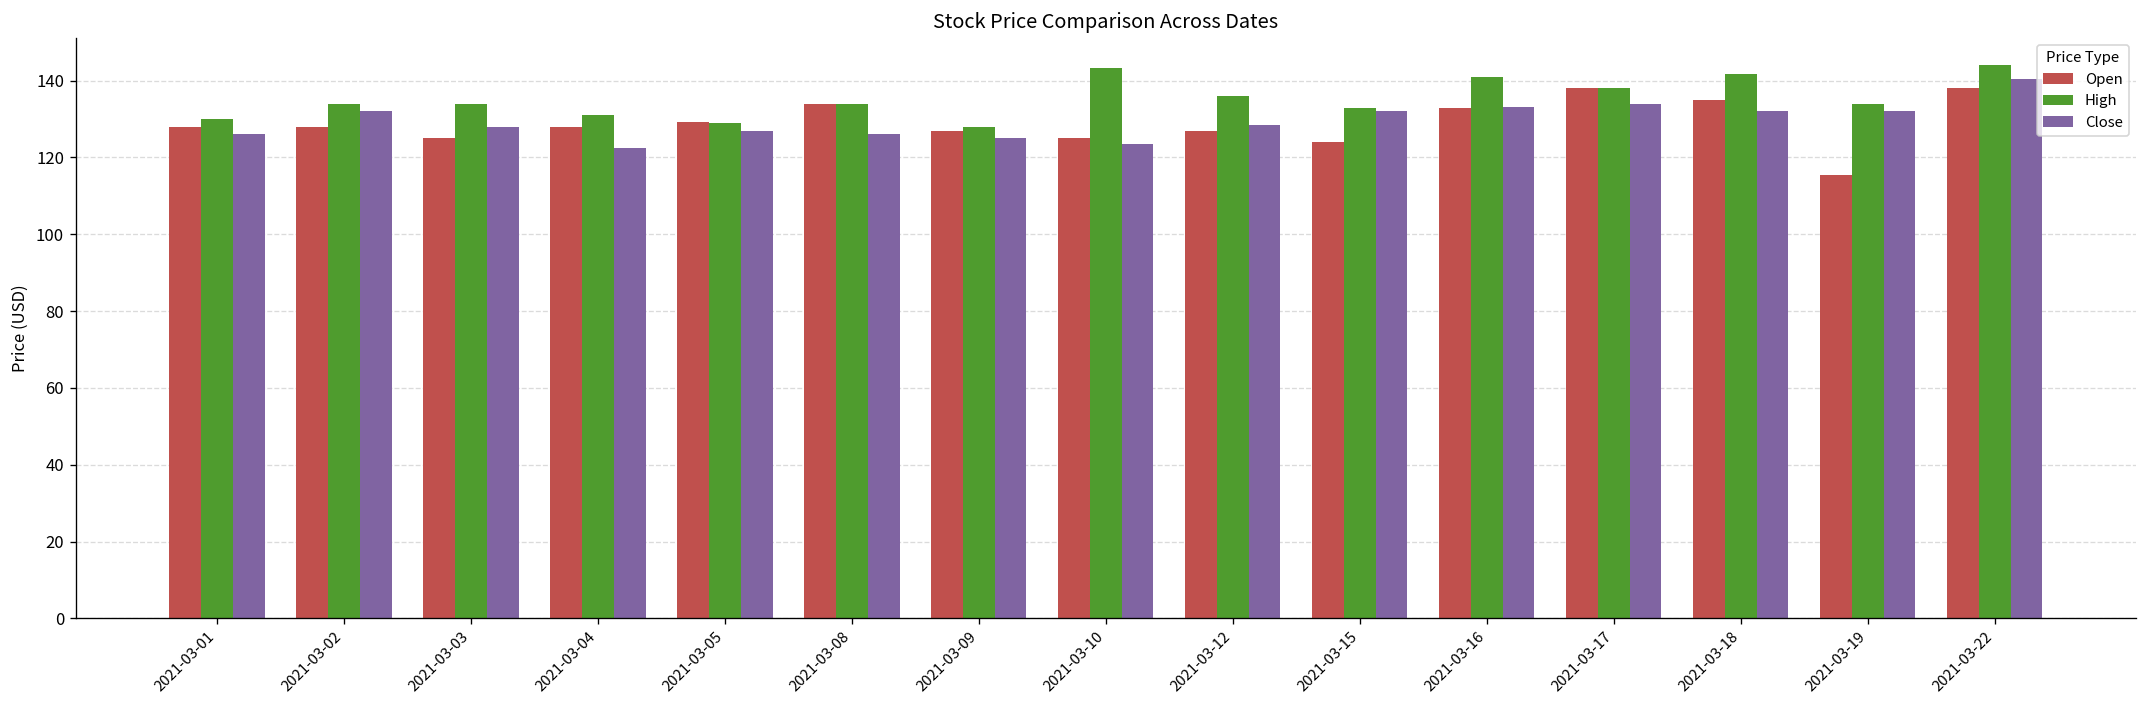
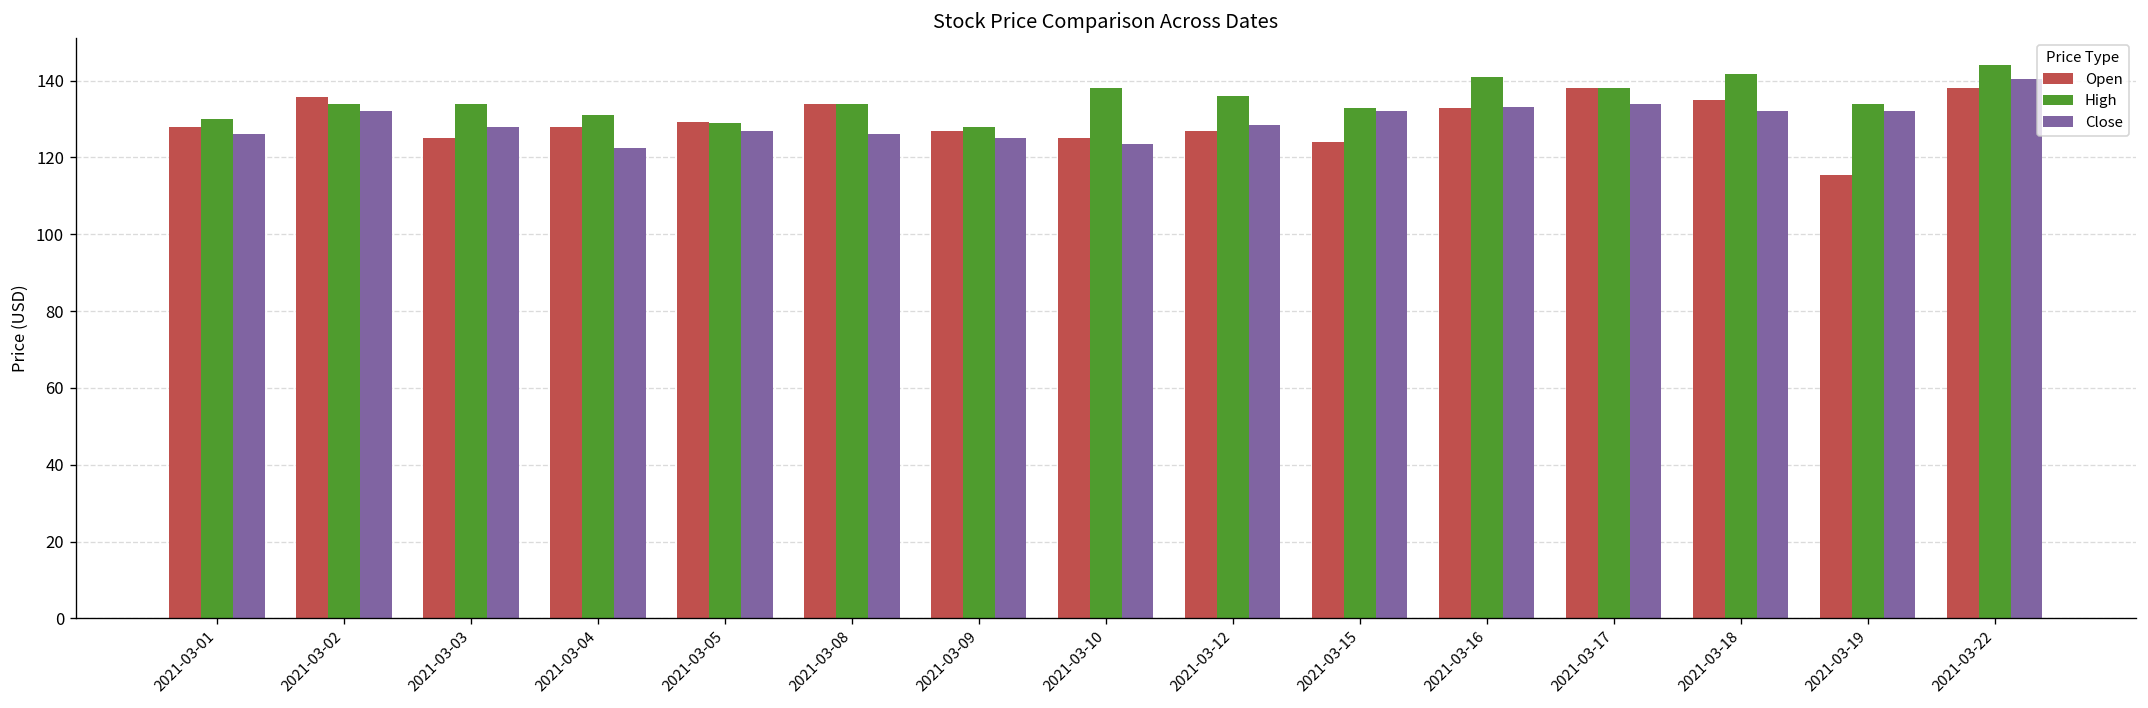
  {
    "Open": {
      "2021-03-01": 128,
-     "2021-03-02": 128,
+     "2021-03-02": 136,
      "2021-03-03": 125,
      "2021-03-04": 128,
      "2021-03-05": 129,
      "2021-03-08": 134,
      "2021-03-09": 127,
      "2021-03-10": 125,
      "2021-03-12": 127,
      "2021-03-15": 124,
      "2021-03-16": 133,
      "2021-03-17": 138,
      "2021-03-18": 135,
      "2021-03-19": 115,
      "2021-03-22": 138
    },
    "High": {
      "2021-03-01": 130,
      "2021-03-02": 134,
      "2021-03-03": 134,
      "2021-03-04": 131,
      "2021-03-05": 129,
      "2021-03-08": 134,
      "2021-03-09": 128,
-     "2021-03-10": 143,
+     "2021-03-10": 138,
      "2021-03-12": 136,
      "2021-03-15": 133,
      "2021-03-16": 141,
      "2021-03-17": 138,
      "2021-03-18": 142,
      "2021-03-19": 134,
      "2021-03-22": 144
    },
    "Close": {
      "2021-03-01": 126,
      "2021-03-02": 132,
      "2021-03-03": 128,
      "2021-03-04": 123,
      "2021-03-05": 127,
      "2021-03-08": 126,
      "2021-03-09": 125,
      "2021-03-10": 124,
      "2021-03-12": 128,
      "2021-03-15": 132,
      "2021-03-16": 133,
      "2021-03-17": 134,
      "2021-03-18": 132,
      "2021-03-19": 132,
      "2021-03-22": 140
    }
  }
